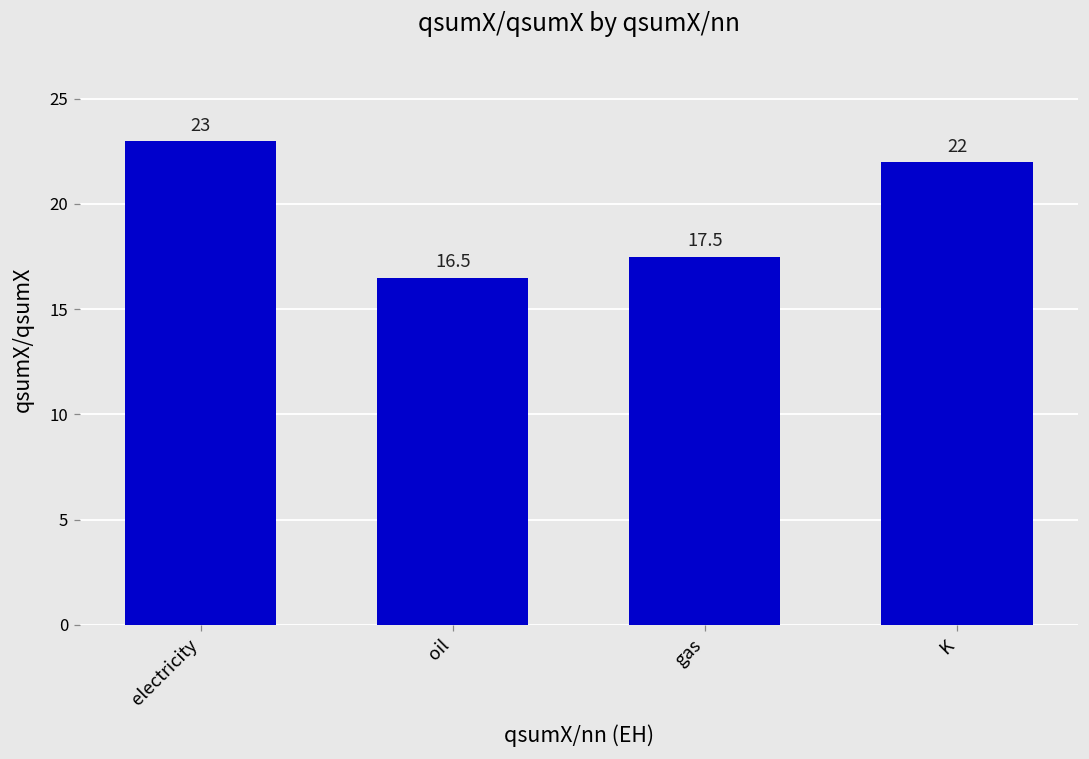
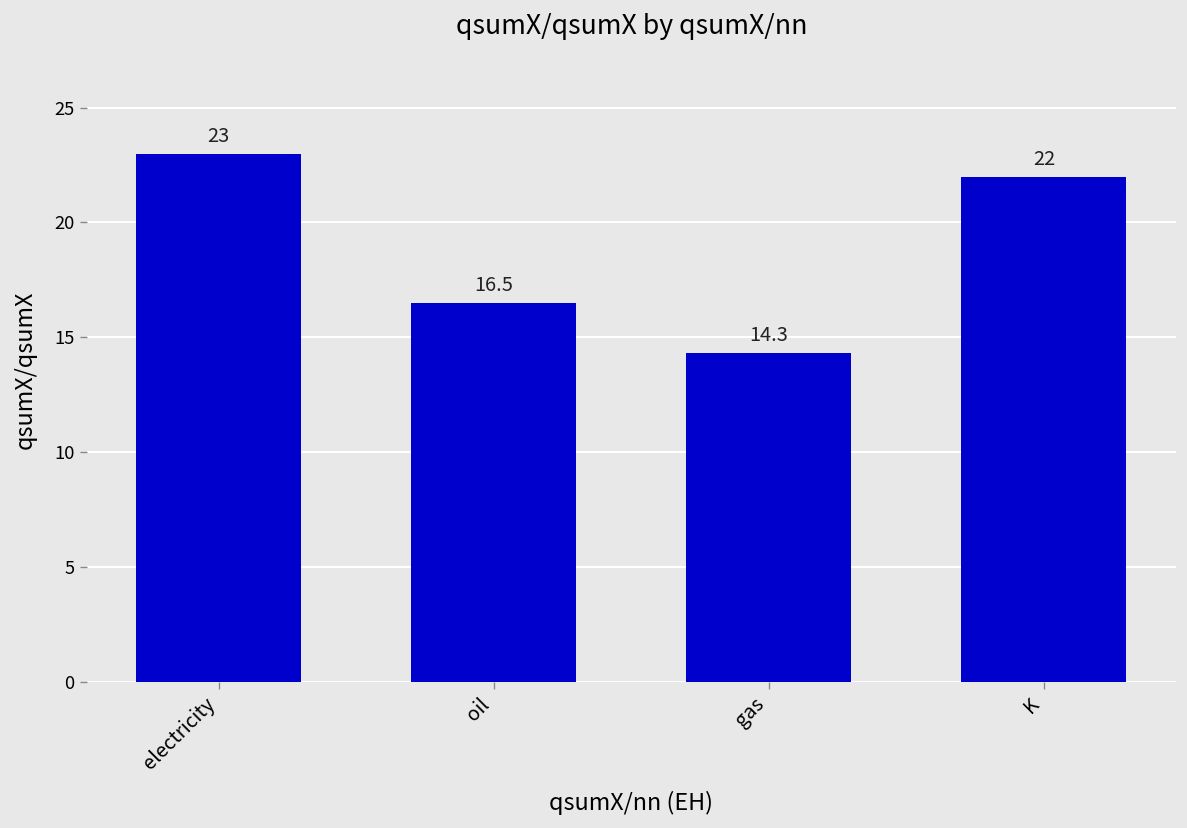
  {
    "electricity": 23,
    "oil": 16.5,
-   "gas": 17.5,
+   "gas": 14.3,
    "K": 22
  }
